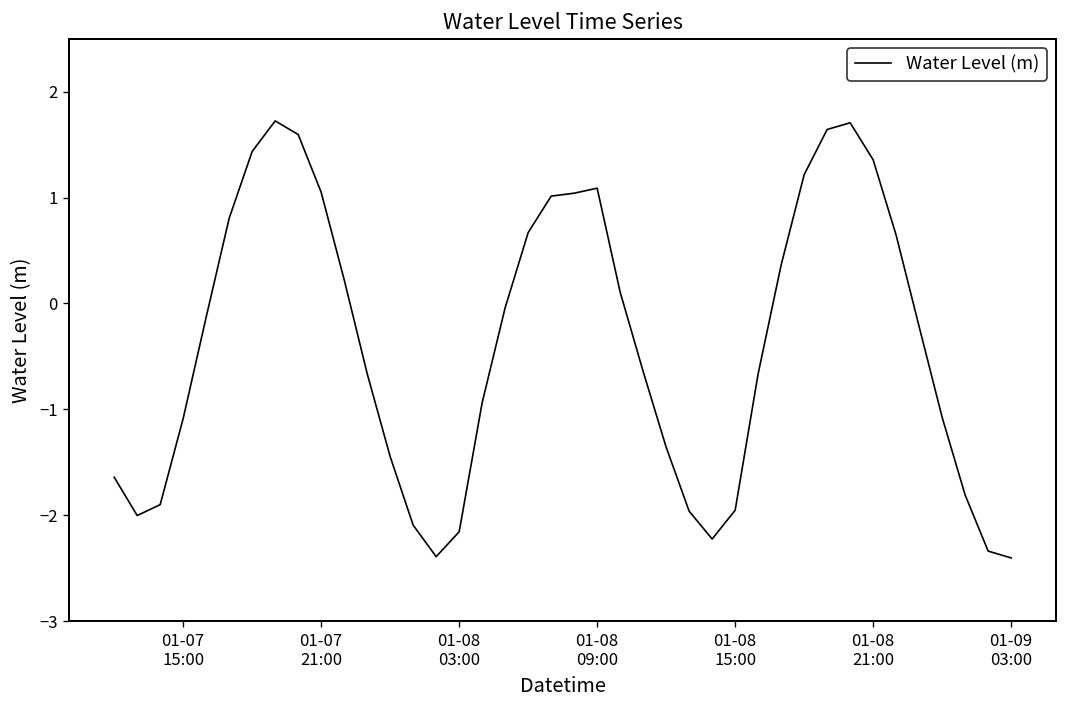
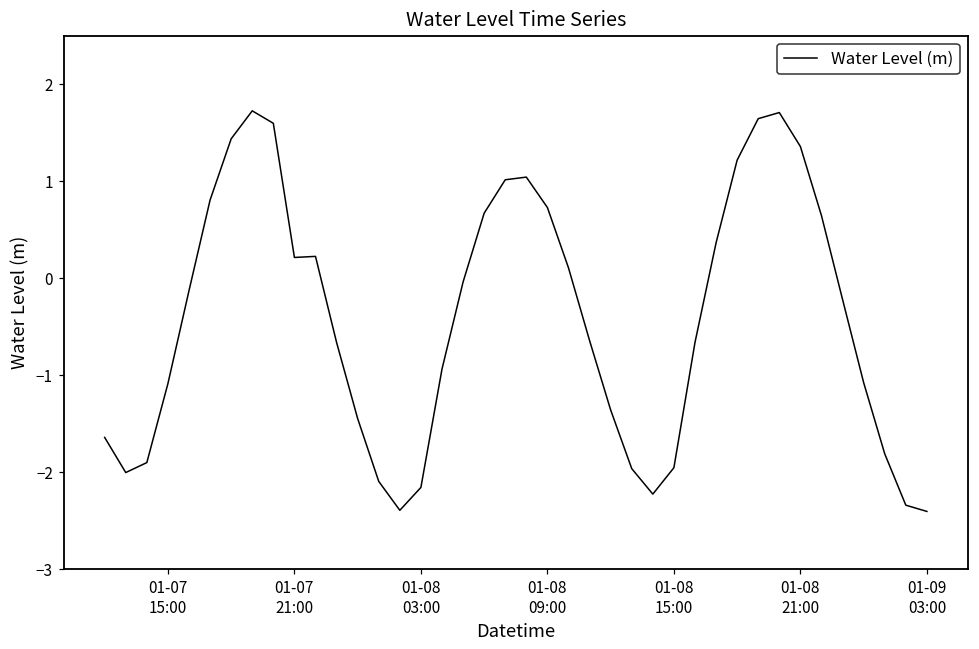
  {
    "01-07 15:00": -1.1,
-   "01-07 21:00": 1.0,
+   "01-07 21:00": 0.2,
    "01-08 03:00": -2.2,
-   "01-08 09:00": 1.1,
+   "01-08 09:00": 0.7,
    "01-08 15:00": -2.0,
    "01-08 21:00": 1.4,
    "01-09 03:00": -2.4
  }
